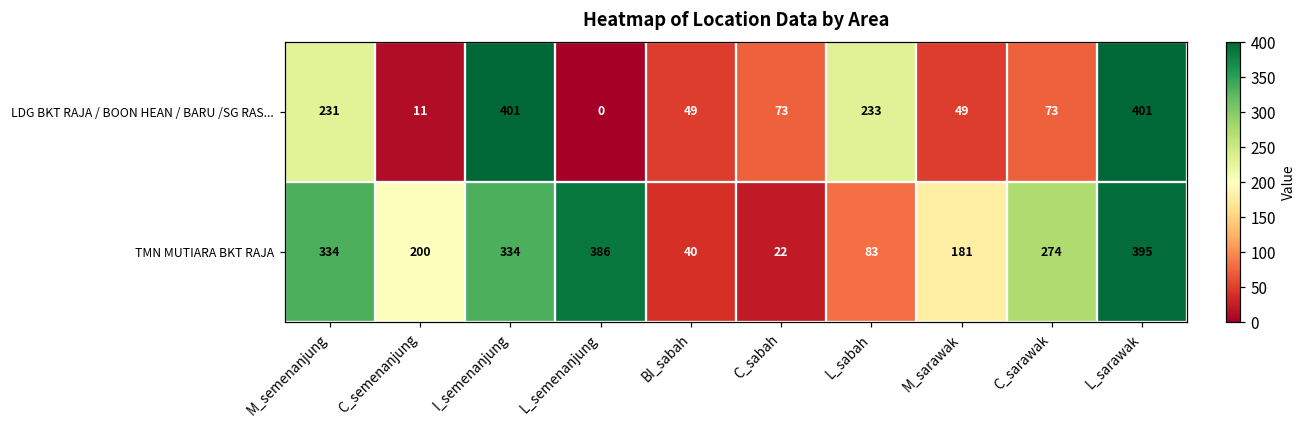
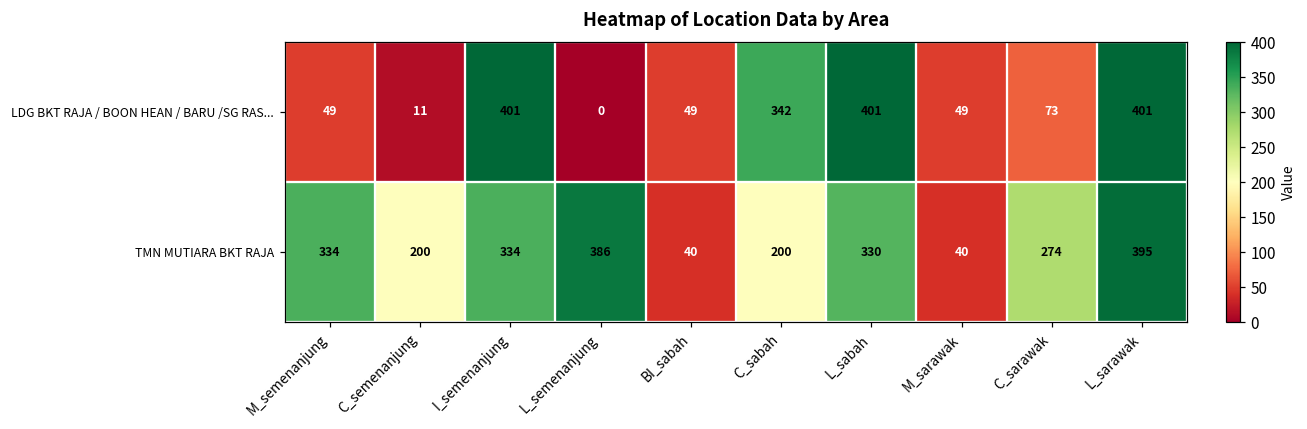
  {
    "LDG BKT RAJA / BOON HEAN / BARU /SG RAS...": {
-     "M_semenanjung": 231,
+     "M_semenanjung": 49,
      "C_semenanjung": 11,
      "I_semenanjung": 401,
      "L_semenanjung": 0,
      "BI_sabah": 49,
-     "C_sabah": 73,
-     "L_sabah": 233,
+     "C_sabah": 342,
+     "L_sabah": 401,
      "M_sarawak": 49,
      "C_sarawak": 73,
      "L_sarawak": 401
    },
    "TMN MUTIARA BKT RAJA": {
      "M_semenanjung": 334,
      "C_semenanjung": 200,
      "I_semenanjung": 334,
      "L_semenanjung": 386,
      "BI_sabah": 40,
-     "C_sabah": 22,
-     "L_sabah": 83,
-     "M_sarawak": 181,
+     "C_sabah": 200,
+     "L_sabah": 330,
+     "M_sarawak": 40,
      "C_sarawak": 274,
      "L_sarawak": 395
    }
  }
